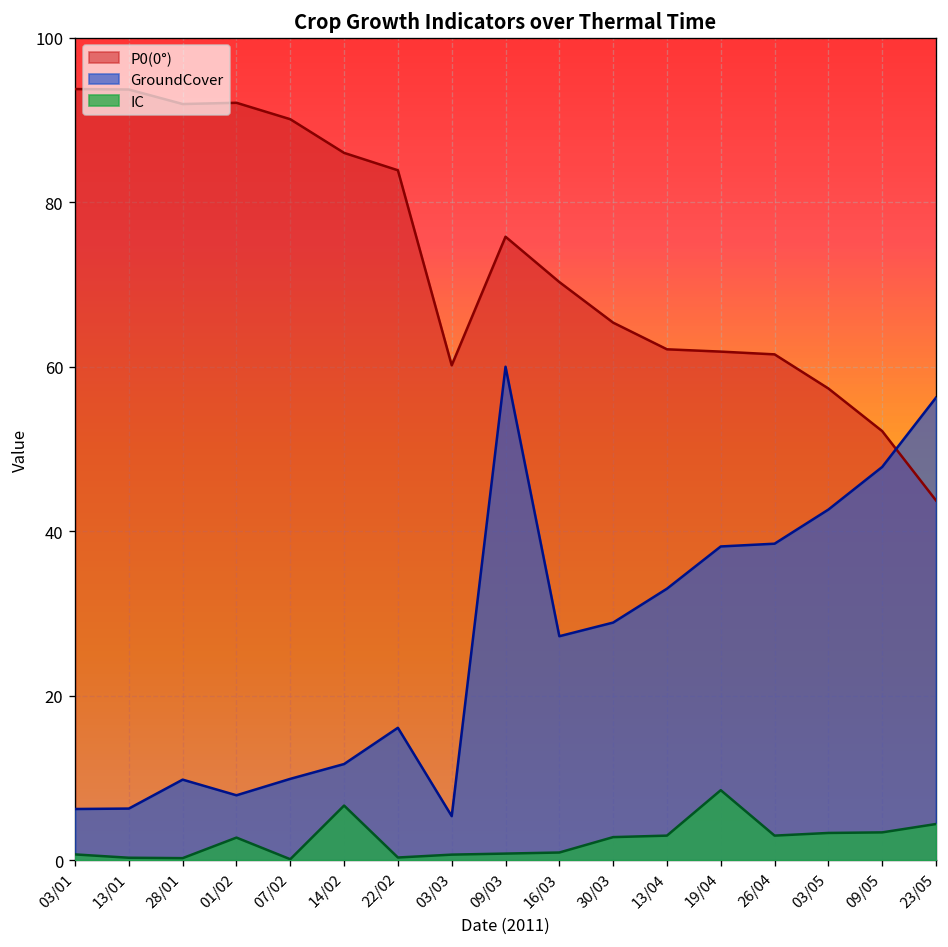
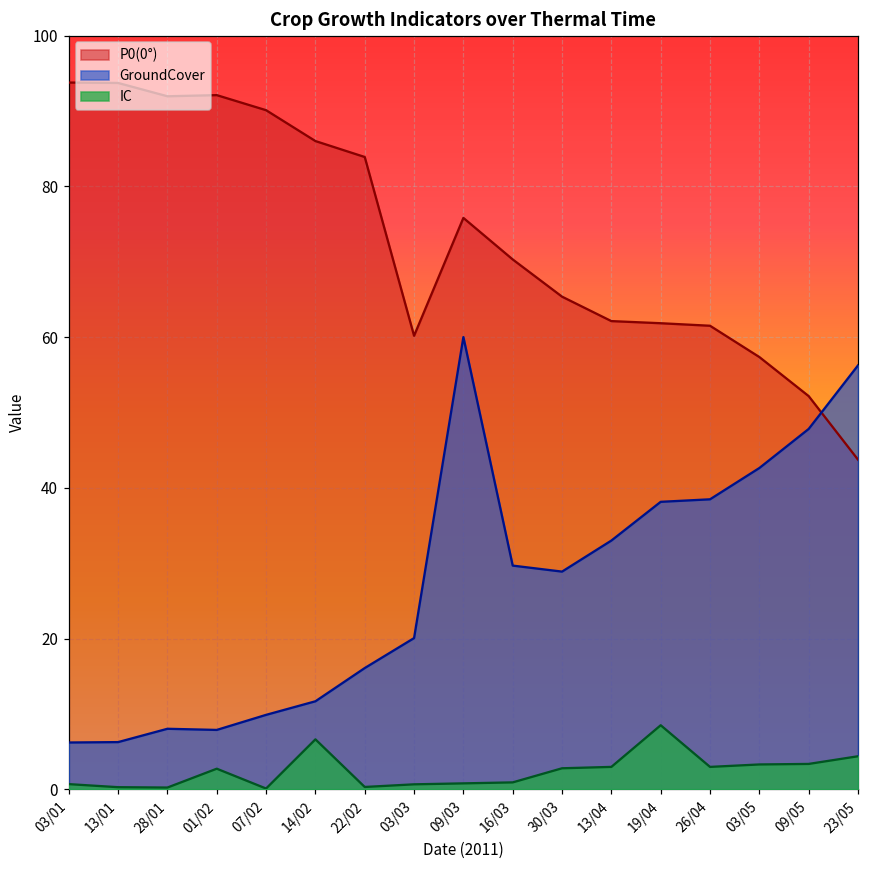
  {
    "P0(0°)": {
      "03/01": 94,
      "01/02": 92,
      "07/02": 90,
      "14/02": 86,
      "22/02": 84,
      "03/03": 60,
      "09/03": 76,
      "16/03": 70,
      "30/03": 65,
      "13/04": 62,
      "19/04": 62,
      "26/04": 62,
      "03/05": 57,
      "09/05": 52,
      "23/05": 44
    },
    "GroundCover": {
      "03/01": 6,
      "13/01": 6,
-     "28/01": 10,
+     "28/01": 8,
      "01/02": 8,
      "07/02": 10,
      "14/02": 12,
      "22/02": 16,
-     "03/03": 5,
+     "03/03": 20,
      "09/03": 60,
-     "16/03": 27,
+     "16/03": 30,
      "30/03": 29,
      "13/04": 33,
      "19/04": 38,
      "26/04": 38,
      "03/05": 43,
      "09/05": 48,
      "23/05": 56
    },
    "IC": {
      "03/01": 1,
      "13/01": 0,
      "28/01": 0,
      "01/02": 3,
      "07/02": 0,
      "14/02": 7,
      "22/02": 0,
      "03/03": 1,
      "09/03": 1,
      "16/03": 1,
      "30/03": 3,
      "13/04": 3,
      "19/04": 9,
      "26/04": 3,
      "03/05": 3,
      "09/05": 3,
      "23/05": 4
    }
  }
